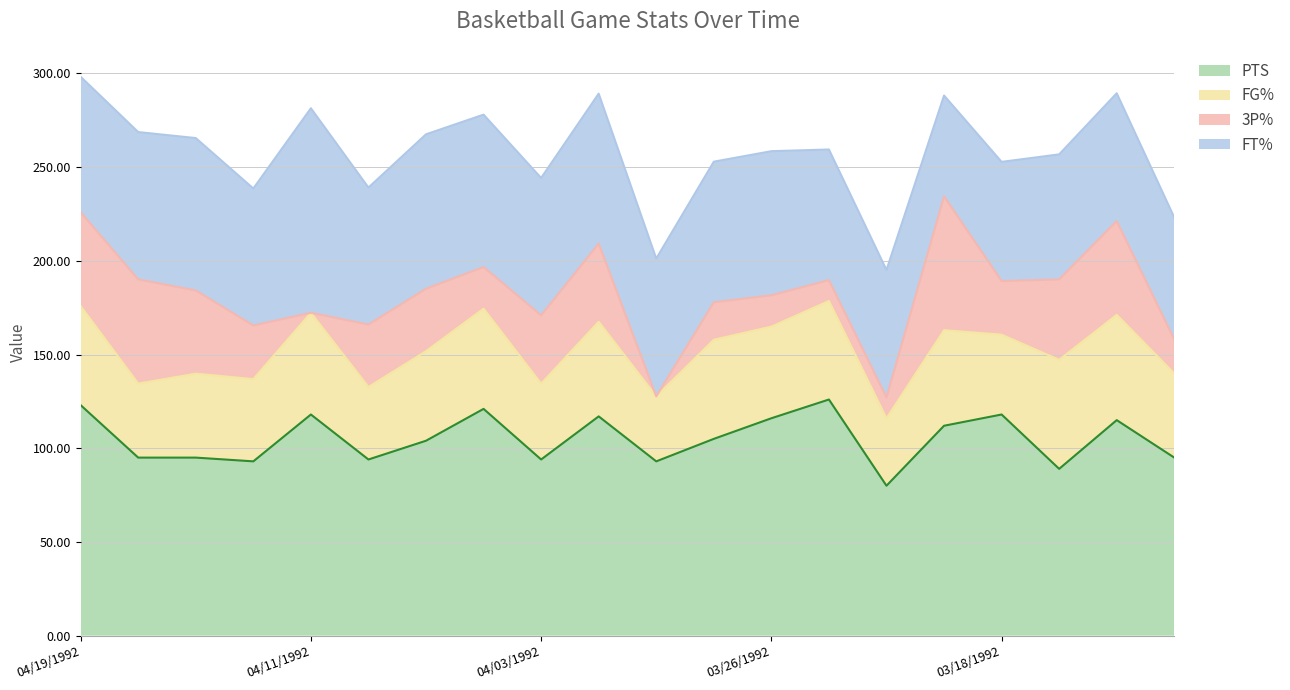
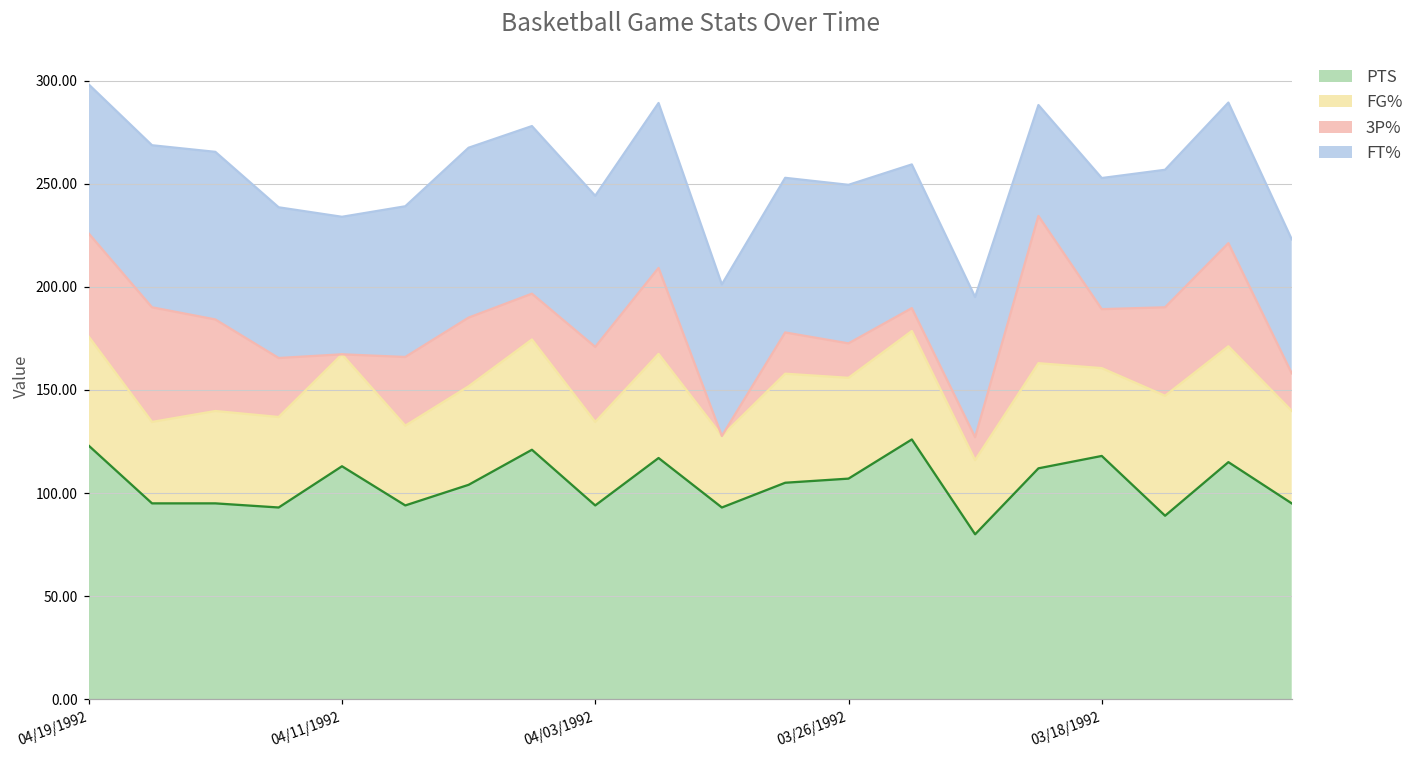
  {
    "PTS": {
      "04/19/1992": 123,
-     "04/11/1992": 118,
+     "04/11/1992": 113,
      "04/03/1992": 94,
-     "03/26/1992": 116,
+     "03/26/1992": 107,
      "03/18/1992": 118
    },
    "FT%": {
      "04/19/1992": 72,
-     "04/11/1992": 109,
+     "04/11/1992": 67,
      "04/03/1992": 73,
      "03/26/1992": 77,
      "03/18/1992": 64
    }
  }
